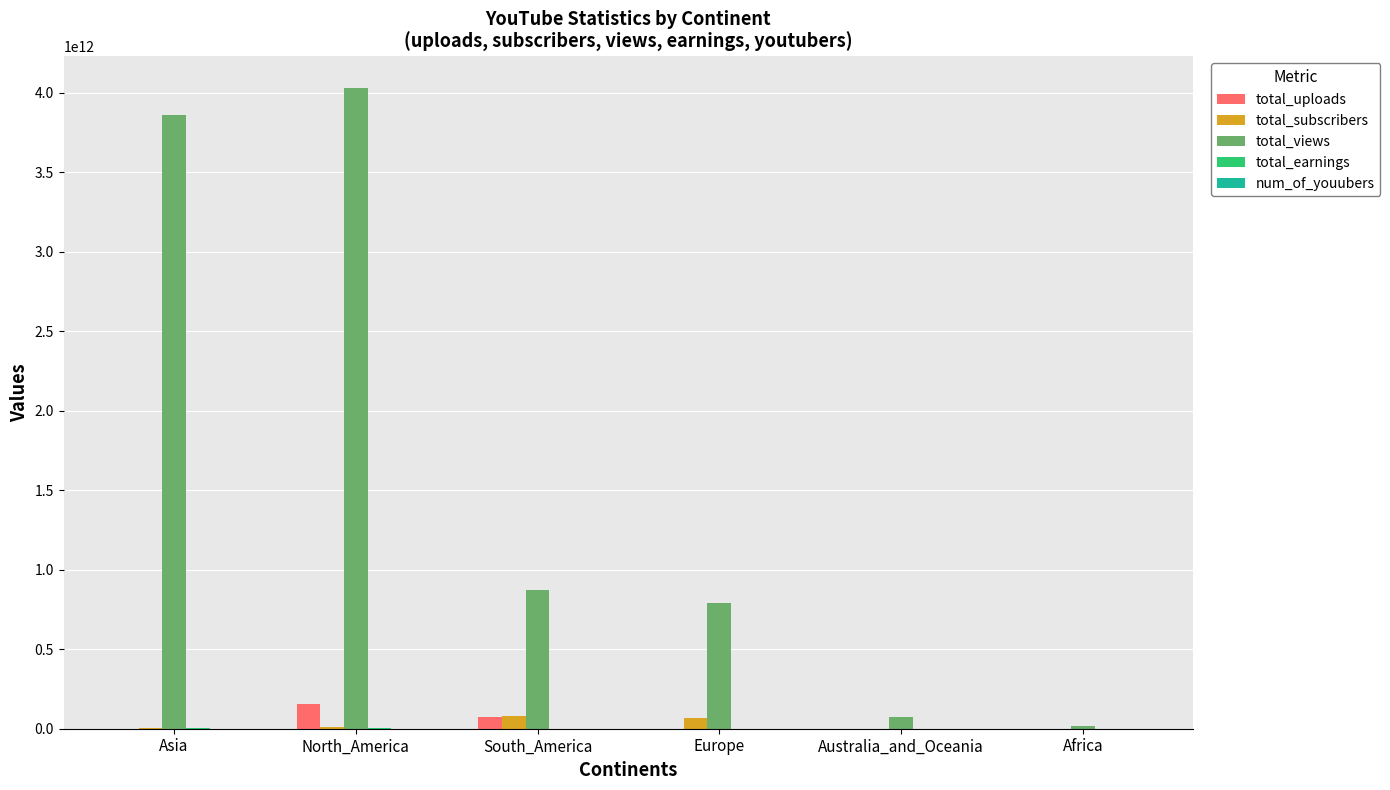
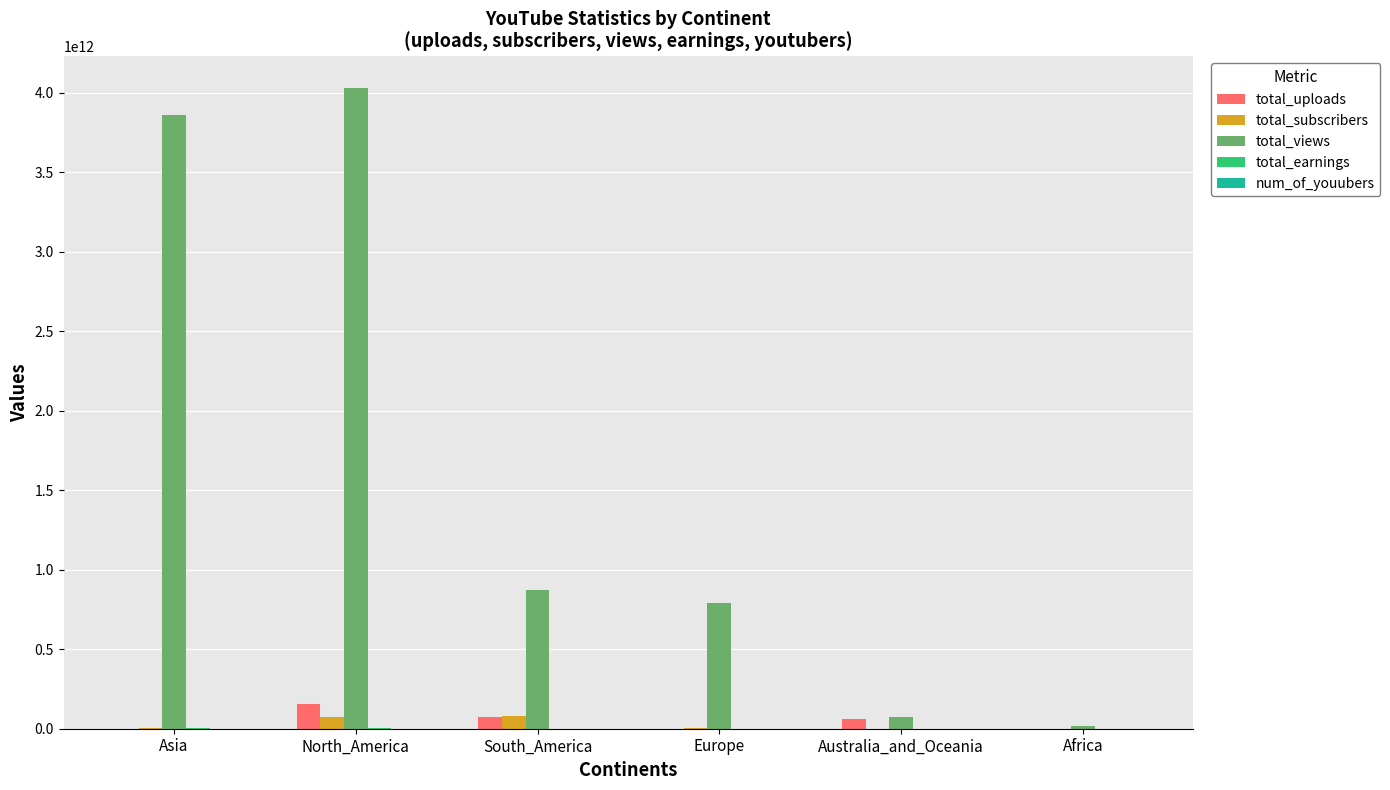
  {
    "total_uploads": {
      "North_America": 160000000000,
      "South_America": 70000000000,
-     "Australia_and_Oceania": 0
+     "Australia_and_Oceania": 60000000000
    },
    "total_subscribers": {
-     "North_America": 10000000000,
+     "North_America": 70000000000,
      "South_America": 80000000000,
-     "Europe": 70000000000
+     "Europe": 0
    },
    "total_views": {
      "Asia": 3860000000000,
      "North_America": 4030000000000,
      "South_America": 870000000000,
      "Europe": 790000000000,
      "Australia_and_Oceania": 70000000000
    }
  }
